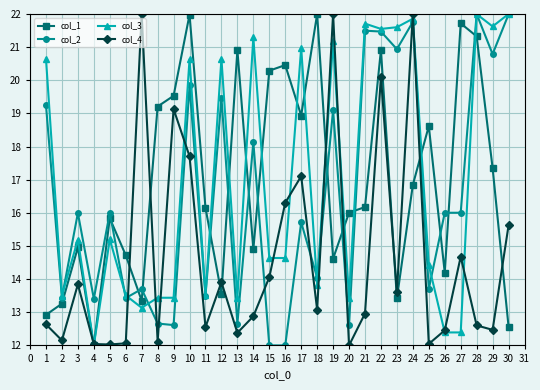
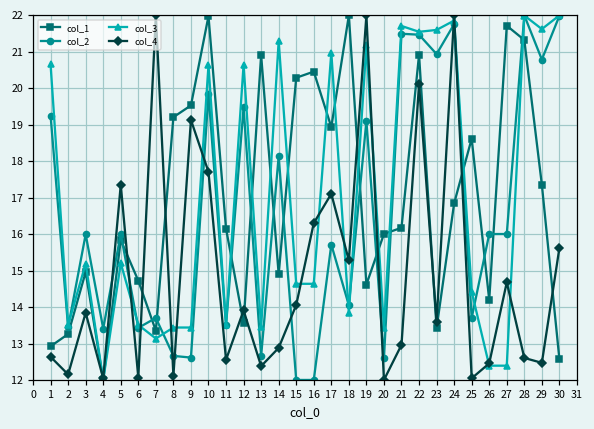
  {
    "col_4": {
      "1": 12.6,
      "2": 12.2,
      "3": 13.8,
-     "5": 12.0,
+     "5": 17.4,
      "6": 12.1,
      "7": 22.0,
      "8": 12.1,
      "9": 19.1,
      "10": 17.7,
      "11": 12.6,
      "12": 13.9,
      "13": 12.4,
      "14": 12.9,
      "15": 14.1,
      "16": 16.3,
      "17": 17.1,
-     "18": 13.1,
+     "18": 15.3,
      "19": 22.0,
      "20": 12.0,
      "21": 13.0,
      "22": 20.1,
      "23": 13.6,
      "24": 22.0,
      "25": 12.0,
      "27": 14.7,
      "28": 12.6,
      "29": 12.5,
      "30": 15.6
    }
  }
